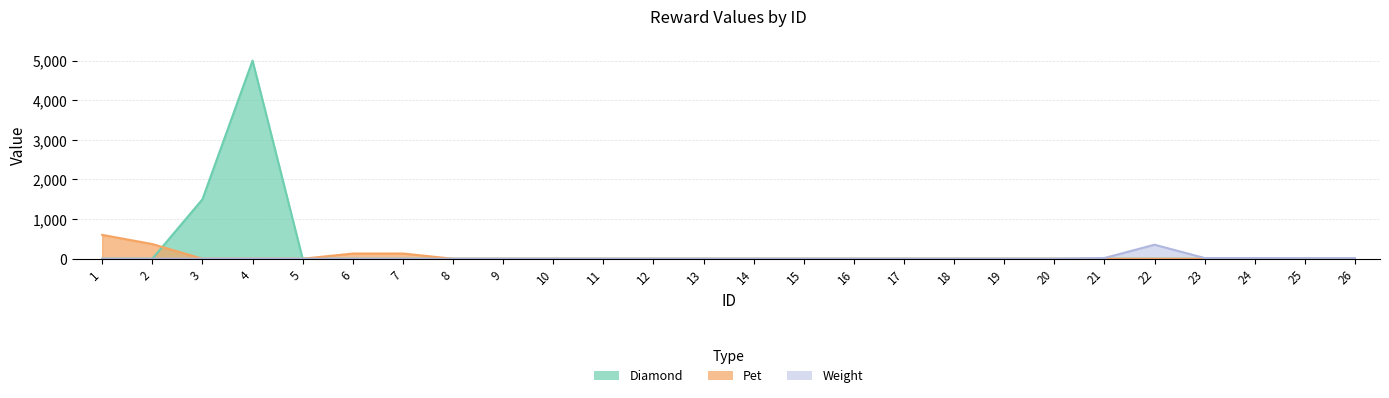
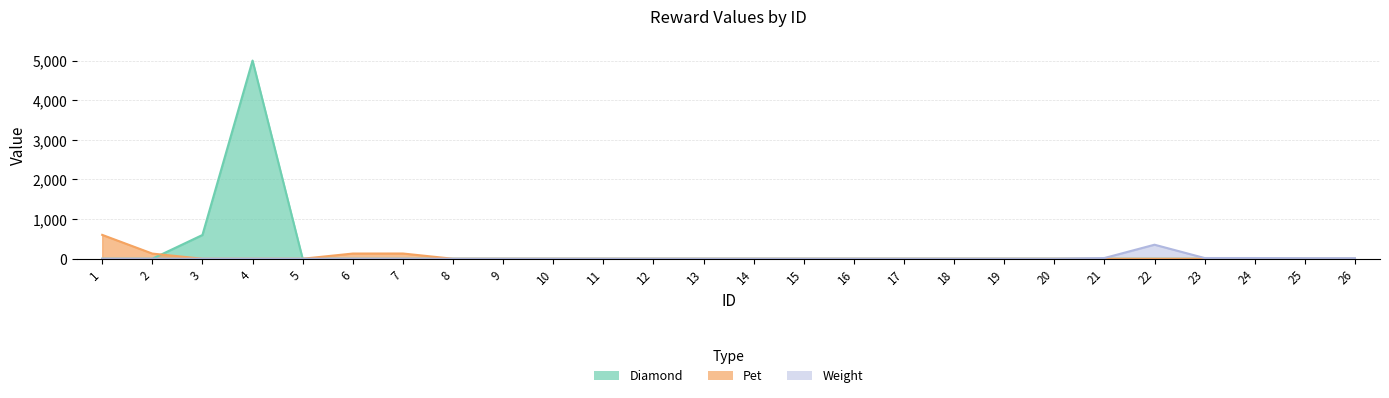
  {
    "Diamond": {
-     "3": "1,500",
+     "3": "600",
      "4": "5,000"
    },
    "Pet": {
      "1": "600",
-     "2": "400",
+     "2": "100",
      "6": "100",
      "7": "100"
    },
    "Weight": {
      "22": "400"
    }
  }
